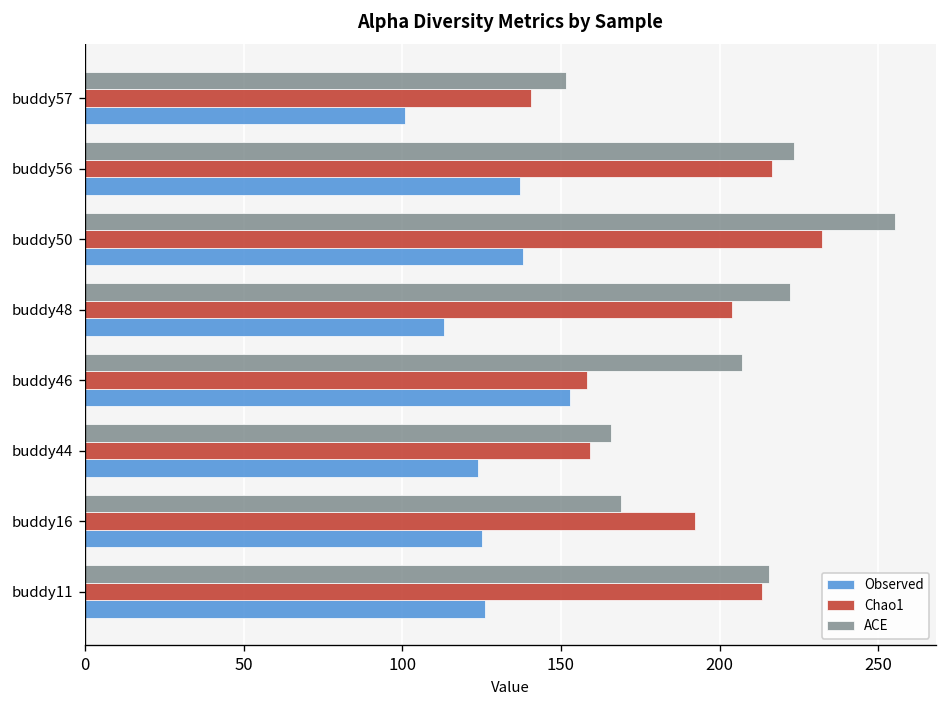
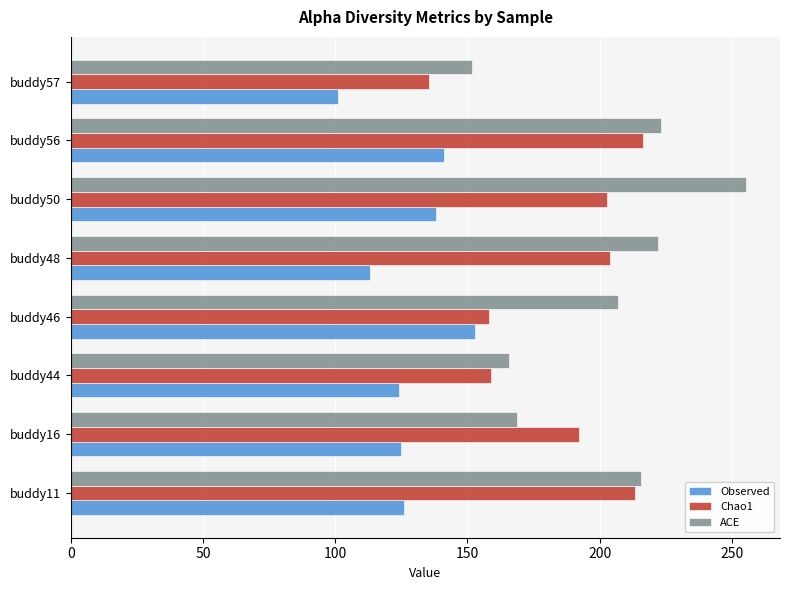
  {
    "Observed": {
      "buddy57": 101,
-     "buddy56": 137,
+     "buddy56": 141,
      "buddy50": 138,
      "buddy48": 113,
      "buddy46": 153,
      "buddy44": 124,
      "buddy16": 125,
      "buddy11": 126
    },
    "Chao1": {
-     "buddy57": 141,
+     "buddy57": 136,
      "buddy56": 217,
-     "buddy50": 232,
+     "buddy50": 203,
      "buddy48": 204,
      "buddy46": 158,
      "buddy44": 159,
      "buddy16": 192,
      "buddy11": 214
    },
    "ACE": {
      "buddy57": 152,
      "buddy56": 223,
      "buddy50": 255,
      "buddy48": 222,
      "buddy46": 207,
      "buddy44": 166,
      "buddy16": 169,
      "buddy11": 216
    }
  }
